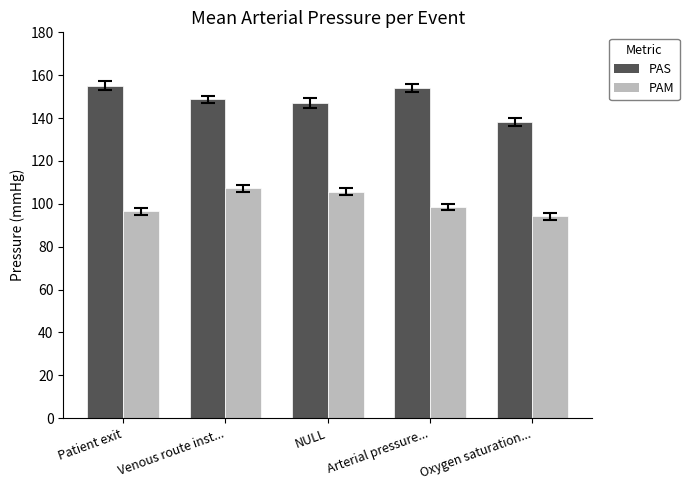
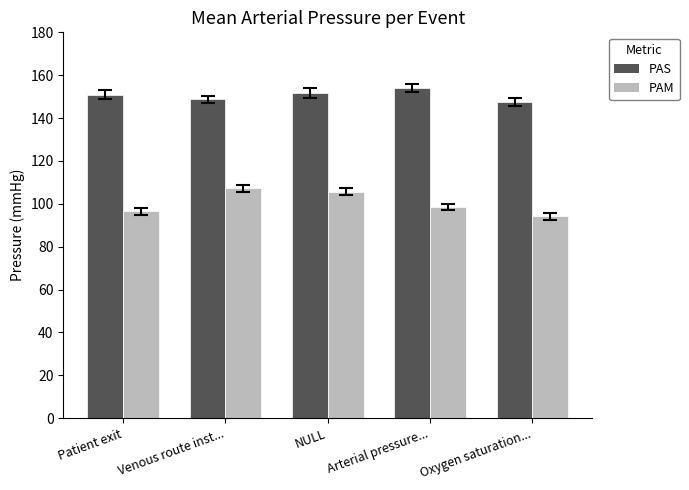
  {
    "PAS": {
-     "Patient exit": 155,
+     "Patient exit": 151,
      "Venous route inst...": 149,
-     "NULL": 147,
+     "NULL": 152,
      "Arterial pressure...": 154,
-     "Oxygen saturation...": 138
+     "Oxygen saturation...": 148
    },
    "PAM": {
      "Patient exit": 96,
      "Venous route inst...": 107,
      "NULL": 106,
      "Arterial pressure...": 99,
      "Oxygen saturation...": 94
    }
  }
